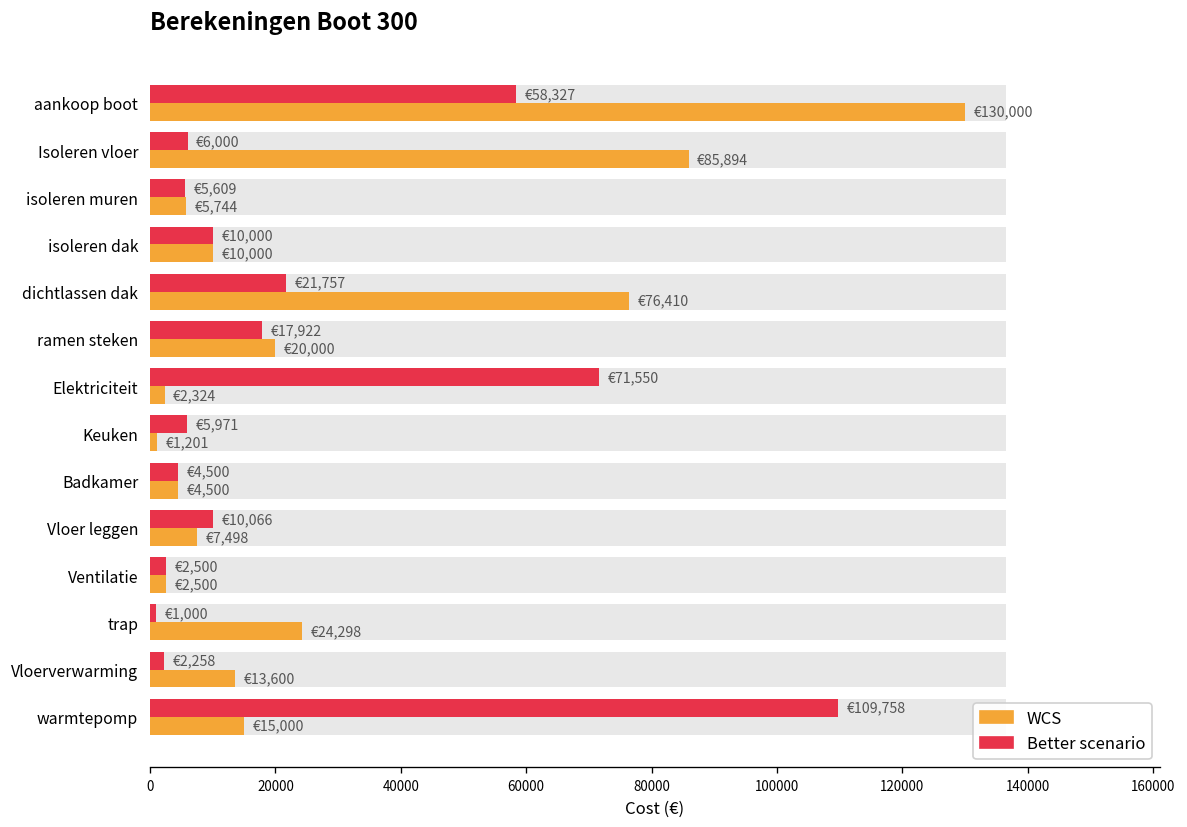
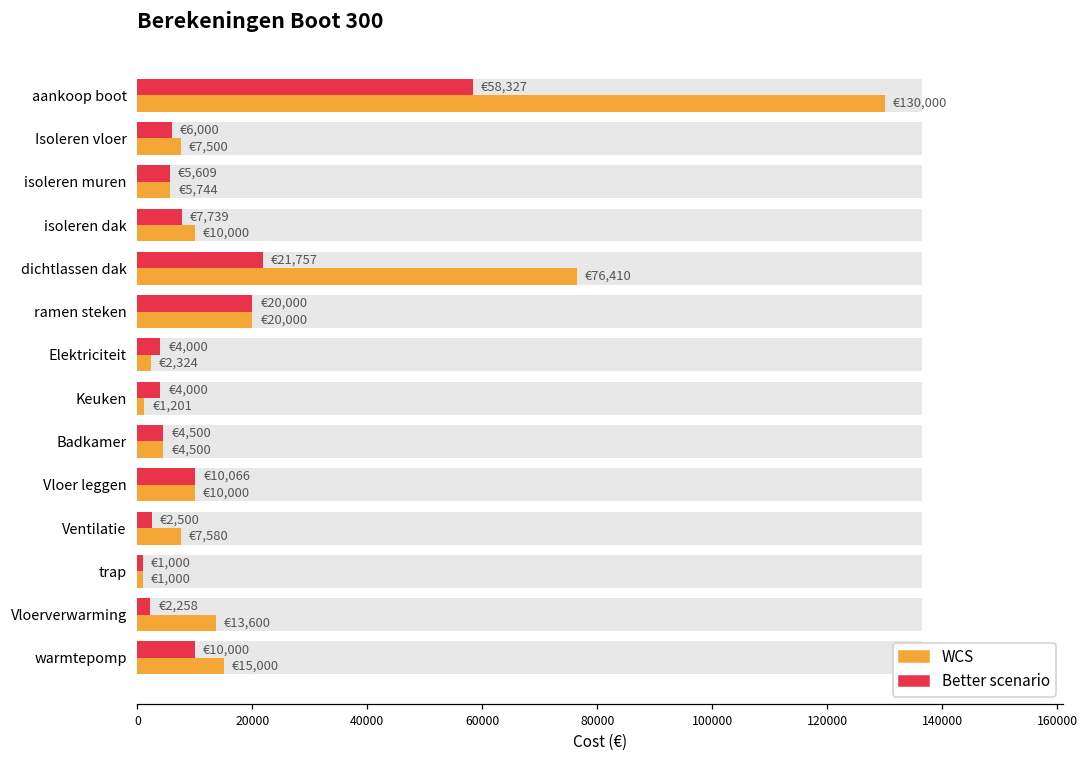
  {
    "WCS": {
-     "Isoleren vloer": "€85,894",
-     "Vloer leggen": "€7,498",
-     "Ventilatie": "€2,500",
-     "trap": "€24,298"
+     "Isoleren vloer": "€7,500",
+     "Vloer leggen": "€10,000",
+     "Ventilatie": "€7,580",
+     "trap": "€1,000"
    },
    "Better scenario": {
-     "isoleren dak": "€10,000",
-     "ramen steken": "€17,922",
-     "Elektriciteit": "€71,550",
-     "Keuken": "€5,971",
-     "warmtepomp": "€109,758"
+     "isoleren dak": "€7,739",
+     "ramen steken": "€20,000",
+     "Elektriciteit": "€4,000",
+     "Keuken": "€4,000",
+     "warmtepomp": "€10,000"
    }
  }
